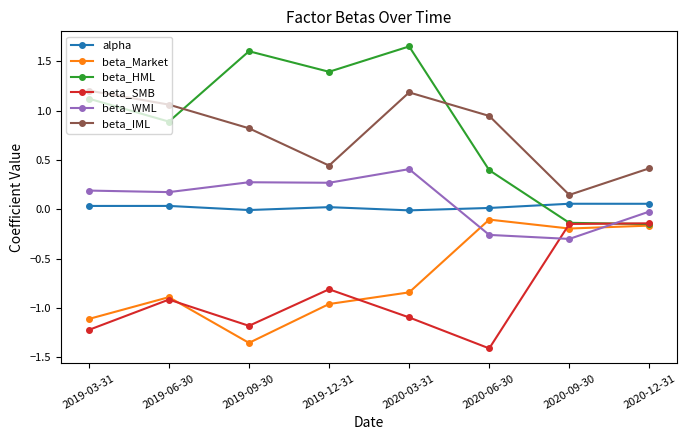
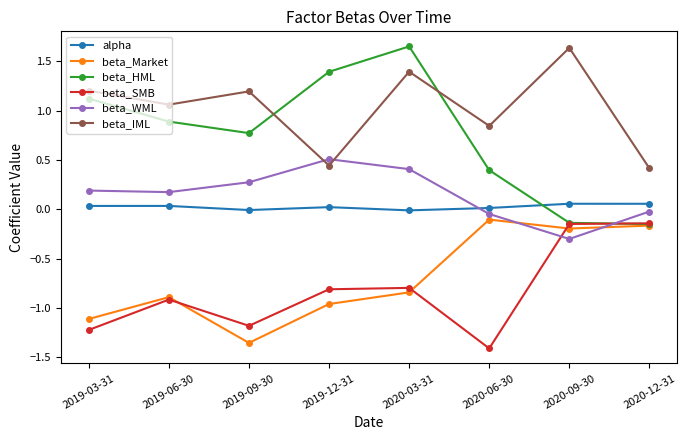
  {
    "alpha": {
      "2019-03-31": 0.0,
      "2019-06-30": 0.0,
      "2019-09-30": 0.0,
      "2019-12-31": 0.0,
      "2020-03-31": 0.0,
      "2020-06-30": 0.0,
      "2020-09-30": 0.1,
      "2020-12-31": 0.1
    },
    "beta_Market": {
      "2019-03-31": -1.1,
      "2019-09-30": -1.4,
      "2019-12-31": -1.0,
      "2020-03-31": -0.8,
      "2020-06-30": -0.1,
      "2020-09-30": -0.2
    },
    "beta_HML": {
-     "2019-09-30": 1.6,
+     "2019-09-30": 0.8,
      "2019-12-31": 1.4,
      "2020-03-31": 1.7,
      "2020-06-30": 0.4
    },
    "beta_SMB": {
      "2019-03-31": -1.2,
      "2019-09-30": -1.2,
      "2019-12-31": -0.8,
-     "2020-03-31": -1.1,
+     "2020-03-31": -0.8,
      "2020-06-30": -1.4
    },
    "beta_WML": {
      "2019-03-31": 0.2,
      "2019-06-30": 0.2,
      "2019-09-30": 0.3,
-     "2019-12-31": 0.3,
+     "2019-12-31": 0.5,
      "2020-03-31": 0.4,
-     "2020-06-30": -0.3,
+     "2020-06-30": 0.0,
      "2020-09-30": -0.3,
      "2020-12-31": 0.0
    },
    "beta_IML": {
-     "2019-09-30": 0.8,
+     "2019-09-30": 1.2,
      "2019-12-31": 0.4,
-     "2020-03-31": 1.2,
-     "2020-06-30": 0.9,
-     "2020-09-30": 0.1,
+     "2020-03-31": 1.4,
+     "2020-06-30": 0.8,
+     "2020-09-30": 1.6,
      "2020-12-31": 0.4
    }
  }
